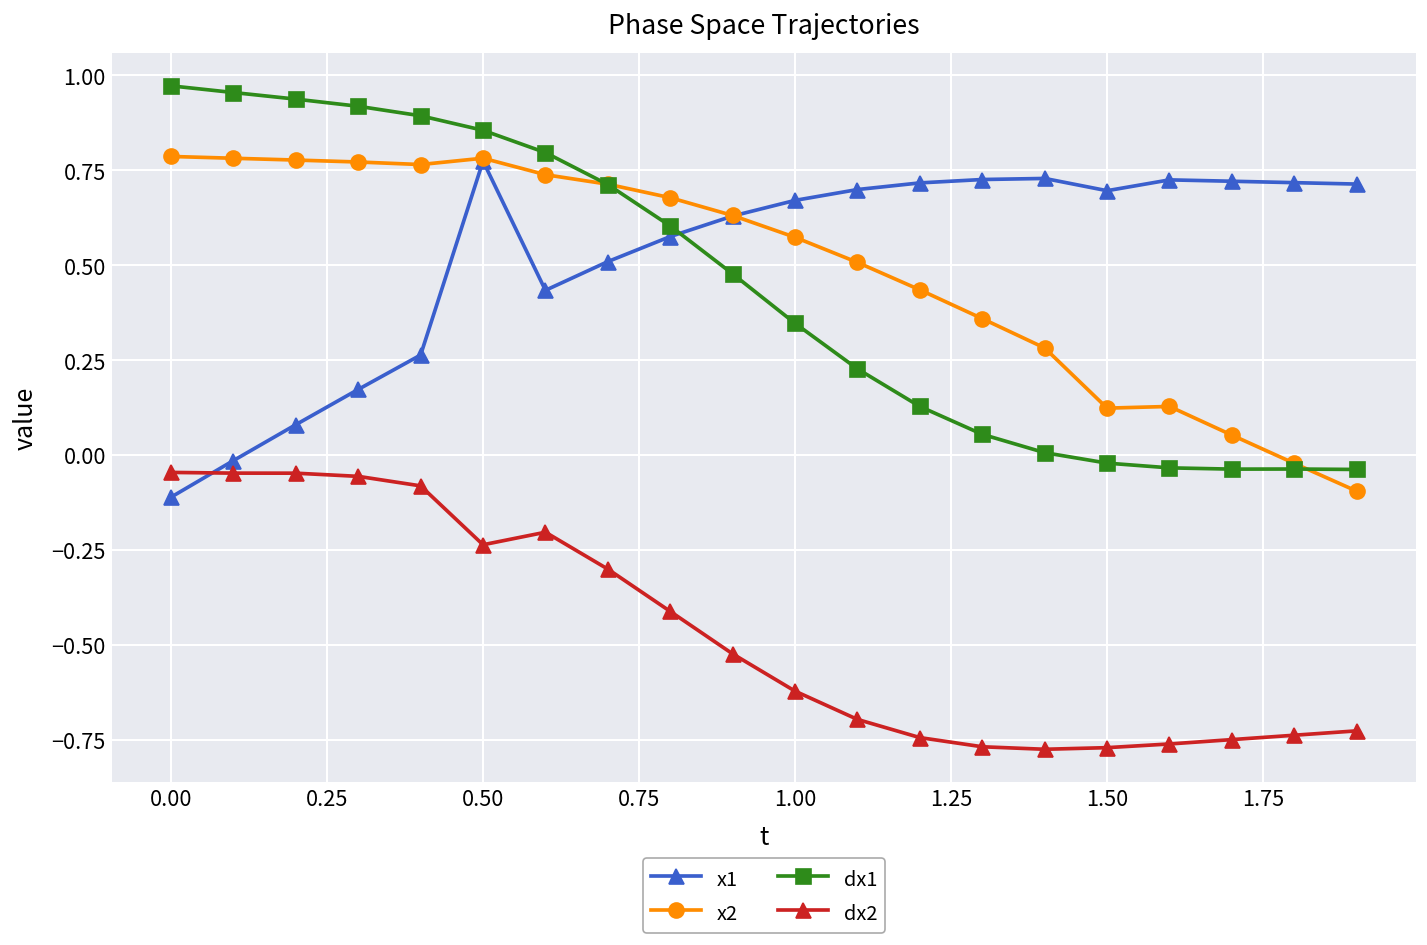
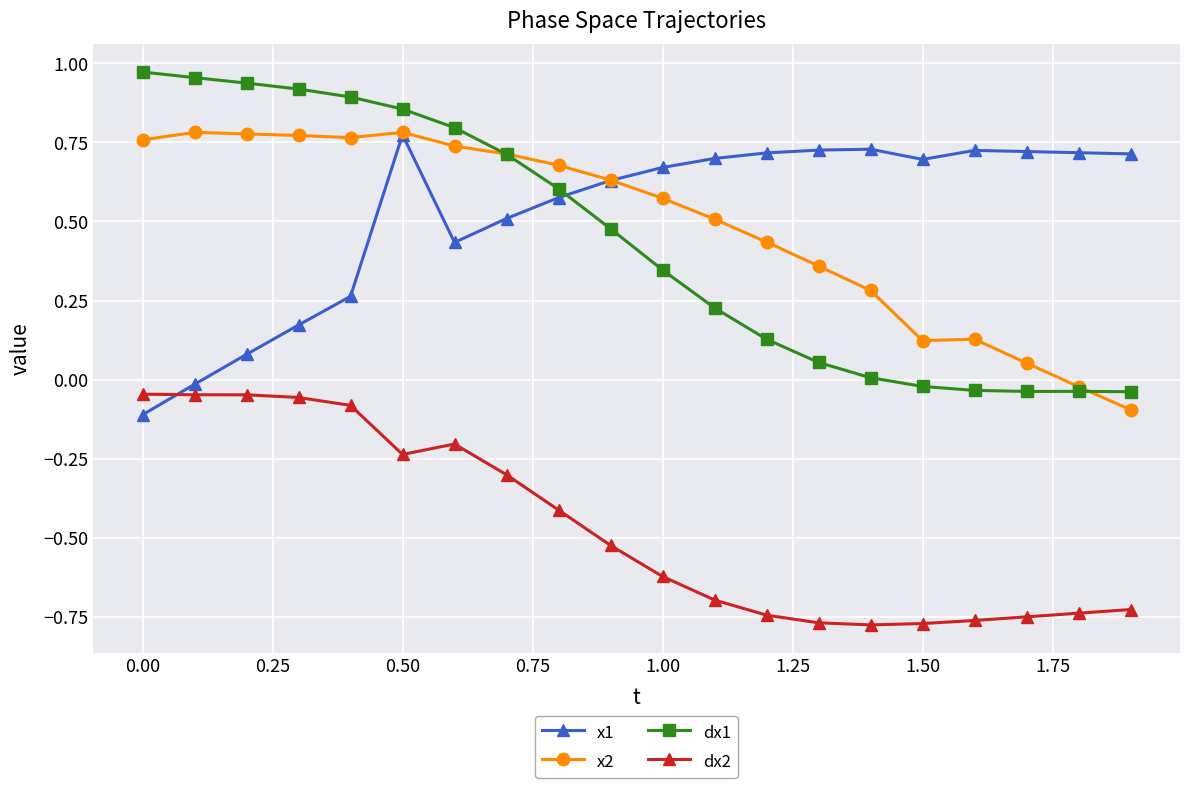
  {
    "x1": {
      "0.00": -0.11,
      "1.00": 0.67,
      "1.50": 0.70
    },
    "x2": {
-     "0.00": 0.79,
+     "0.00": 0.76,
      "1.00": 0.57,
      "1.50": 0.12
    },
    "dx1": {
      "0.00": 0.97,
      "0.50": 0.86,
      "1.00": 0.35,
      "1.50": -0.02
    },
    "dx2": {
      "0.00": -0.05,
      "0.50": -0.24,
      "1.00": -0.62,
      "1.50": -0.77
    }
  }
